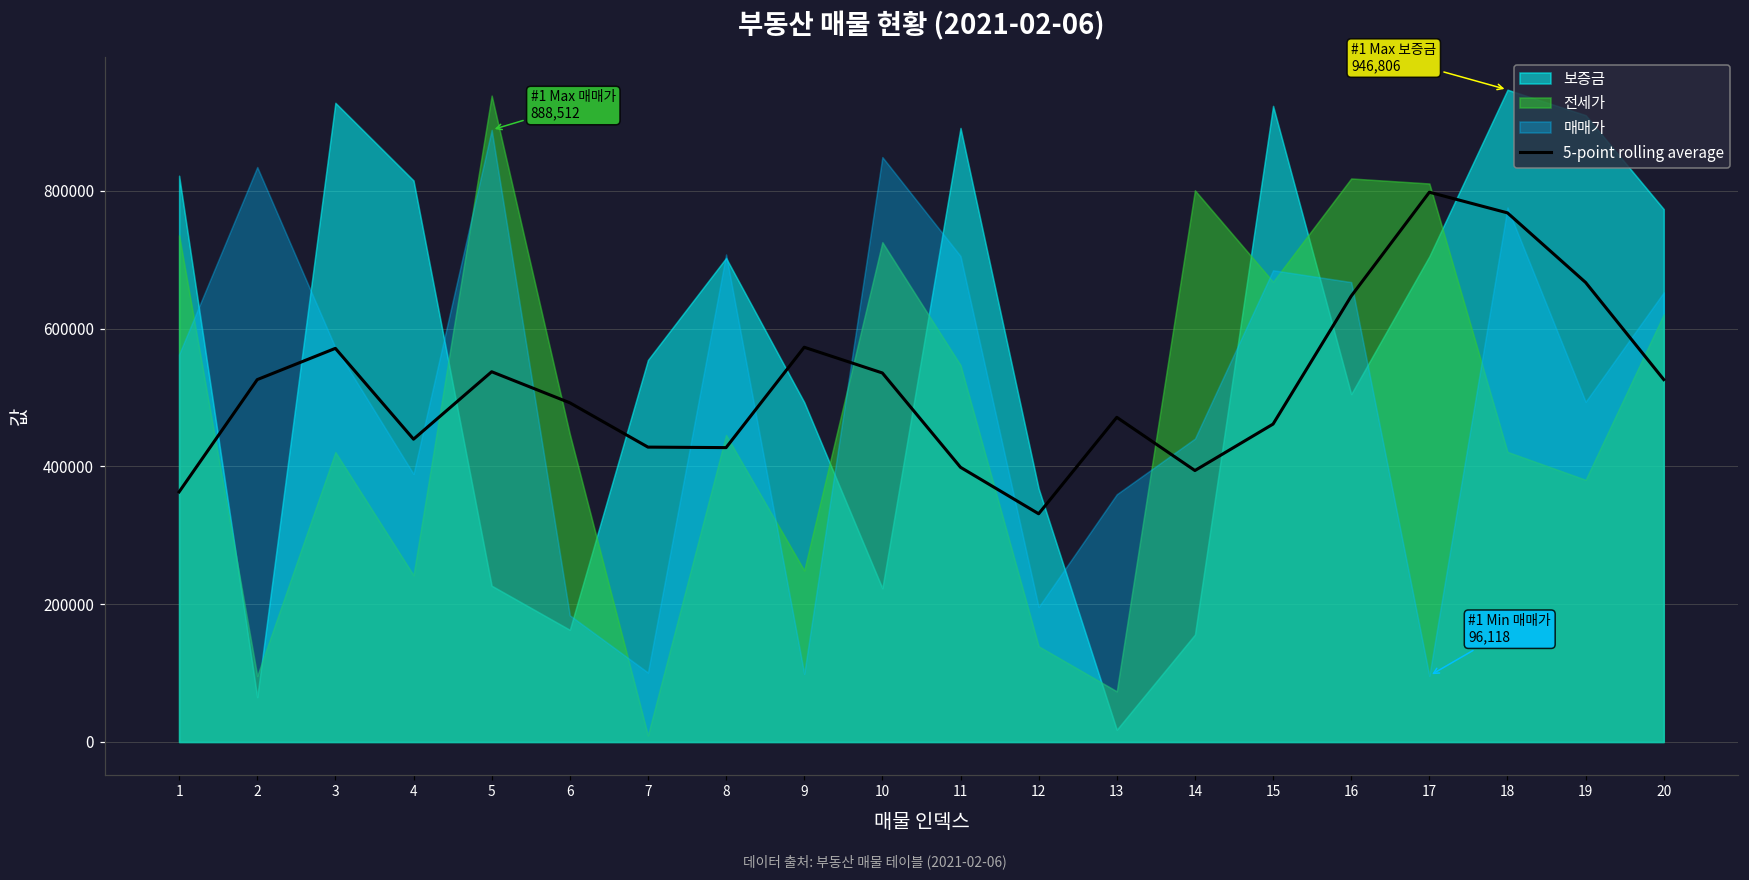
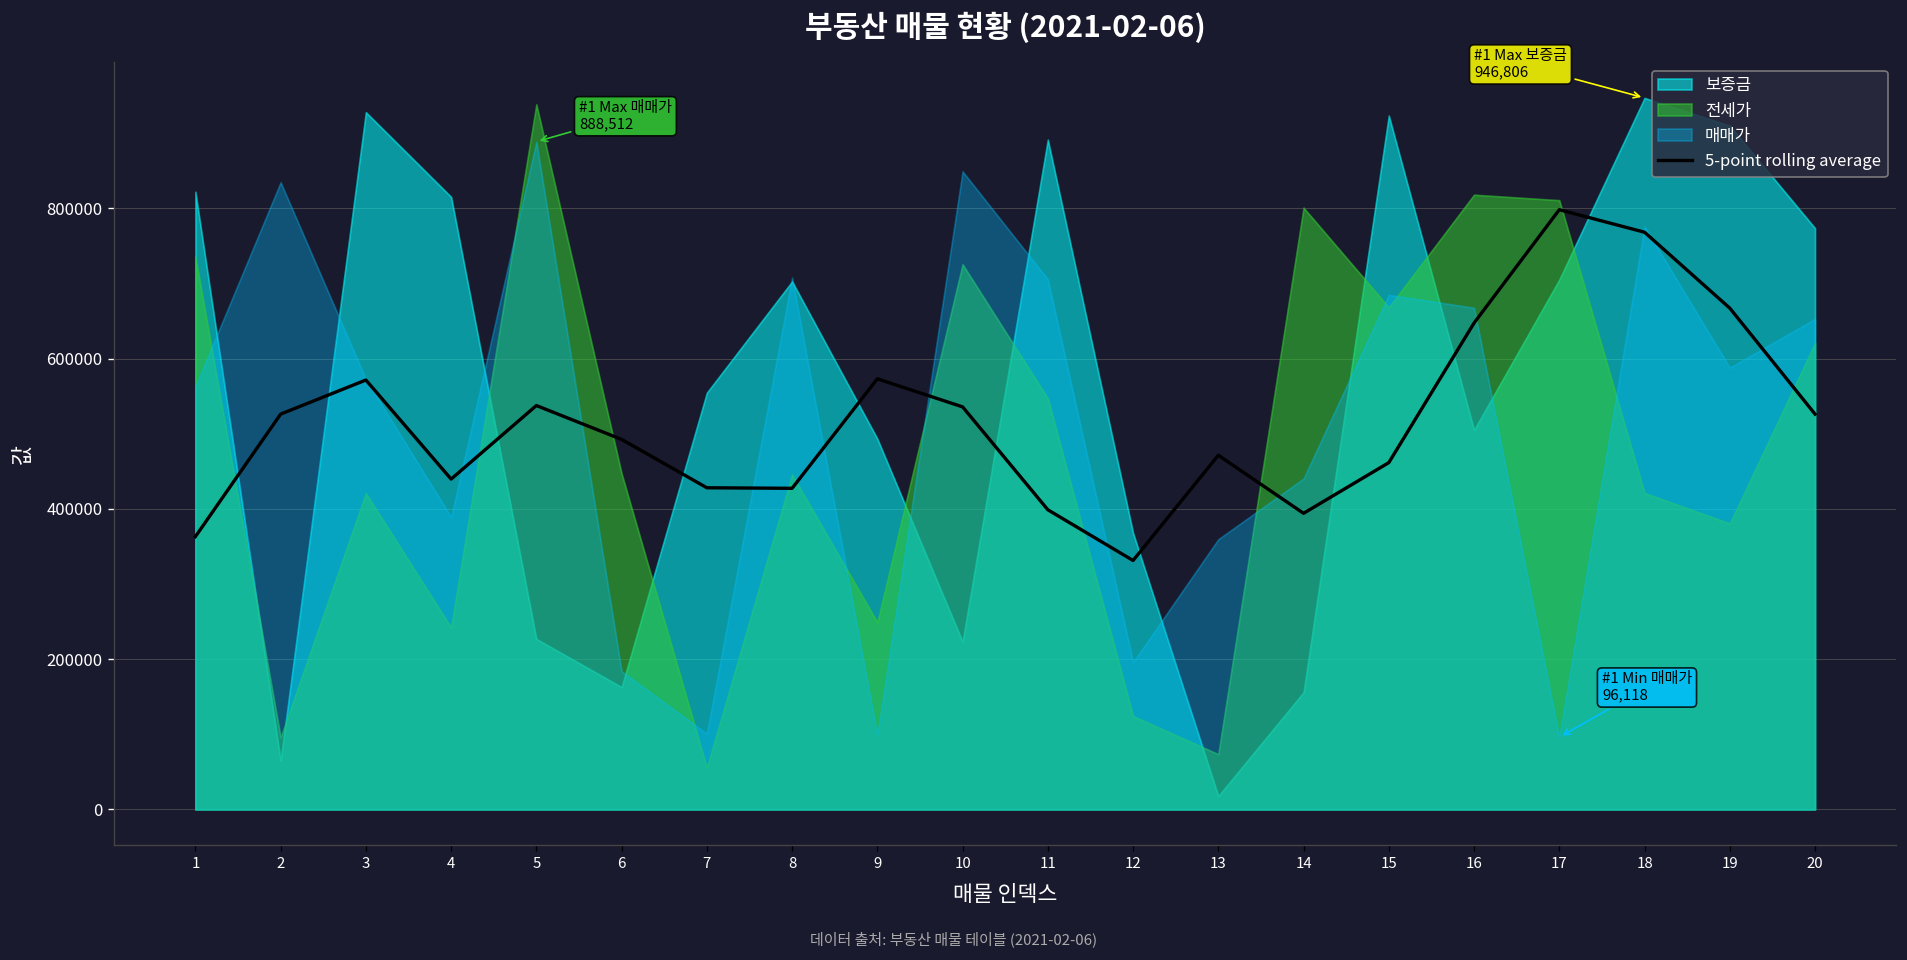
  {
    "5-point rolling average": {
      "1": 360000,
      "2": 530000,
      "4": 440000,
      "5": 540000,
      "6": 490000,
      "7": 430000,
      "8": 430000,
      "9": 570000,
      "10": 540000,
      "11": 400000,
      "12": 330000,
      "13": 470000,
      "14": 390000,
      "15": 460000,
      "16": 650000,
      "17": 800000,
      "18": 770000,
      "19": 670000,
      "20": 530000
    },
    "보증금": {
      "1": 820000,
      "2": 70000,
      "3": 930000,
      "4": 820000,
      "5": 230000,
      "6": 160000,
      "7": 550000,
      "8": 700000,
      "9": 490000,
      "10": 220000,
      "11": 890000,
      "12": 370000,
      "13": 20000,
      "14": 160000,
      "15": 920000,
      "16": 510000,
      "17": 710000,
      "18": 950000,
      "20": 770000
    },
    "전세가": {
      "1": 740000,
      "2": 100000,
      "3": 420000,
      "4": 240000,
      "6": 450000,
-     "7": 10000,
+     "7": 60000,
      "8": 450000,
      "9": 250000,
      "10": 730000,
      "11": 550000,
-     "12": 140000,
+     "12": 120000,
      "13": 70000,
      "14": 800000,
      "15": 670000,
      "16": 820000,
      "17": 810000,
      "18": 420000,
      "19": 380000,
      "20": 620000
    },
    "매매가": {
      "1": 560000,
      "2": 830000,
      "4": 390000,
      "6": 180000,
      "7": 100000,
      "8": 710000,
      "9": 100000,
      "10": 850000,
      "11": 710000,
      "12": 200000,
      "13": 360000,
      "14": 440000,
      "15": 680000,
      "16": 670000,
      "18": 780000,
-     "19": 490000,
+     "19": 590000,
      "20": 650000
    }
  }
